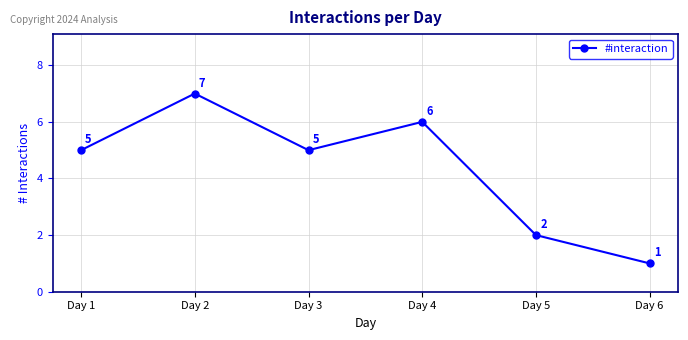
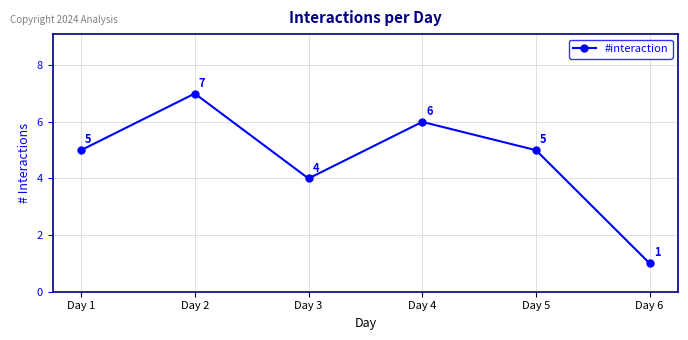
  {
    "Day 1": 5,
    "Day 2": 7,
-   "Day 3": 5,
+   "Day 3": 4,
    "Day 4": 6,
-   "Day 5": 2,
+   "Day 5": 5,
    "Day 6": 1
  }
